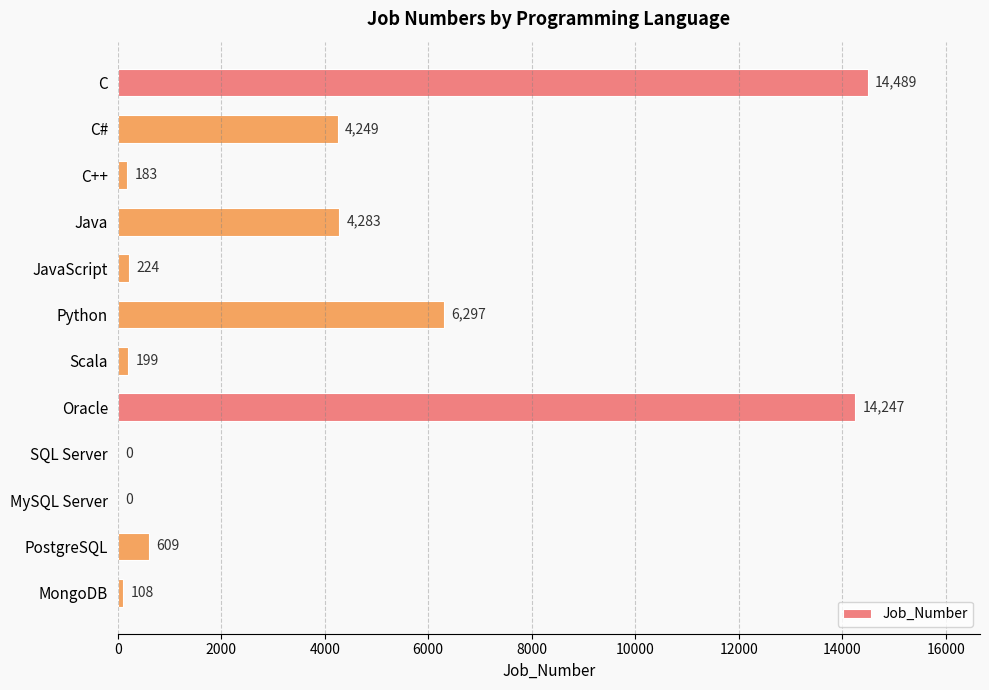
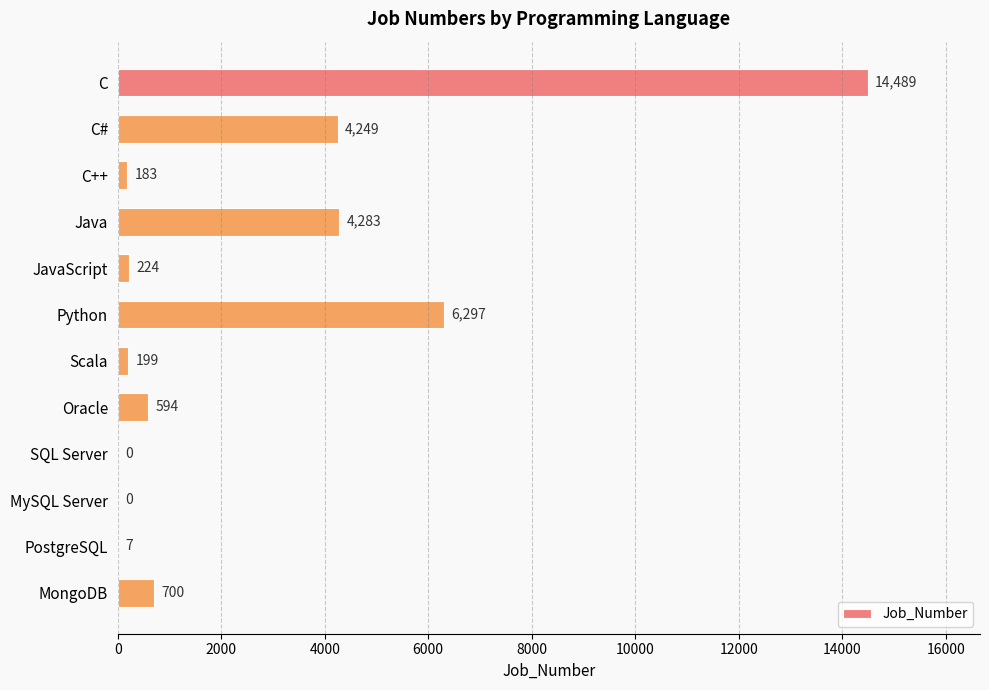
  {
    "C": "14,489",
    "C#": "4,249",
    "C++": "183",
    "Java": "4,283",
    "JavaScript": "224",
    "Python": "6,297",
    "Scala": "199",
-   "Oracle": "14,247",
+   "Oracle": "594",
    "SQL Server": "0",
    "MySQL Server": "0",
-   "PostgreSQL": "609",
-   "MongoDB": "108"
+   "PostgreSQL": "7",
+   "MongoDB": "700"
  }
